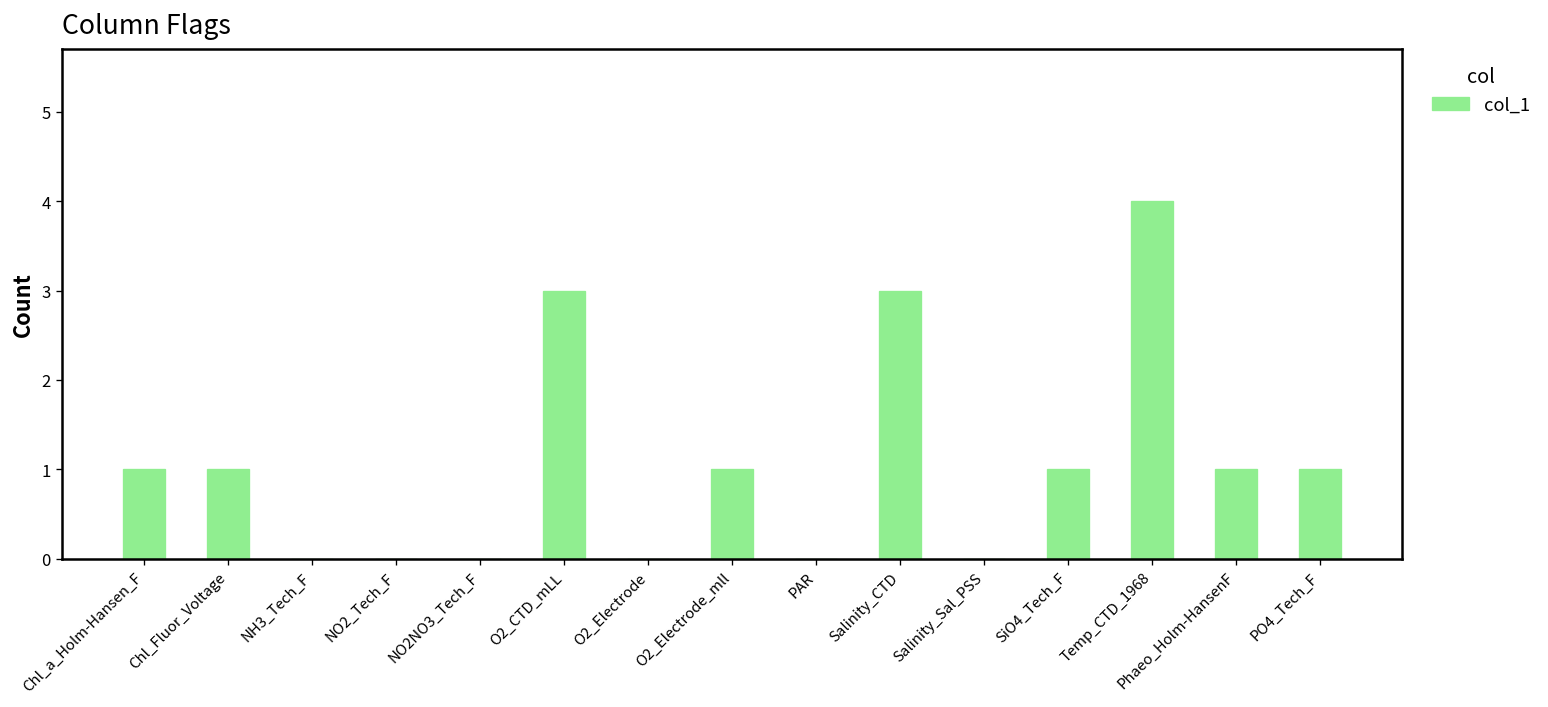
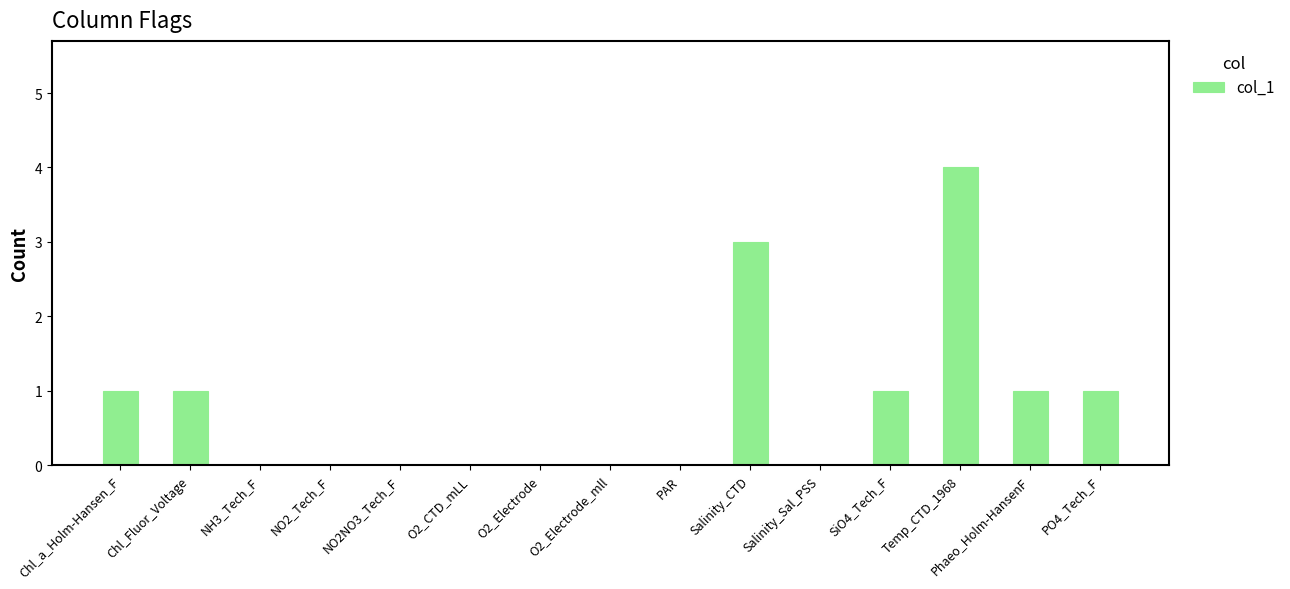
  {
    "Chl_a_Holm-Hansen_F": 1,
    "Chl_Fluor_Voltage": 1,
    "NH3_Tech_F": 0,
    "NO2_Tech_F": 0,
    "NO2NO3_Tech_F": 0,
-   "O2_CTD_mLL": 3,
+   "O2_CTD_mLL": 0,
    "O2_Electrode": 0,
-   "O2_Electrode_mll": 1,
+   "O2_Electrode_mll": 0,
    "PAR": 0,
    "Salinity_CTD": 3,
    "Salinity_Sal_PSS": 0,
    "SiO4_Tech_F": 1,
    "Temp_CTD_1968": 4,
    "Phaeo_Holm-HansenF": 1,
    "PO4_Tech_F": 1
  }
